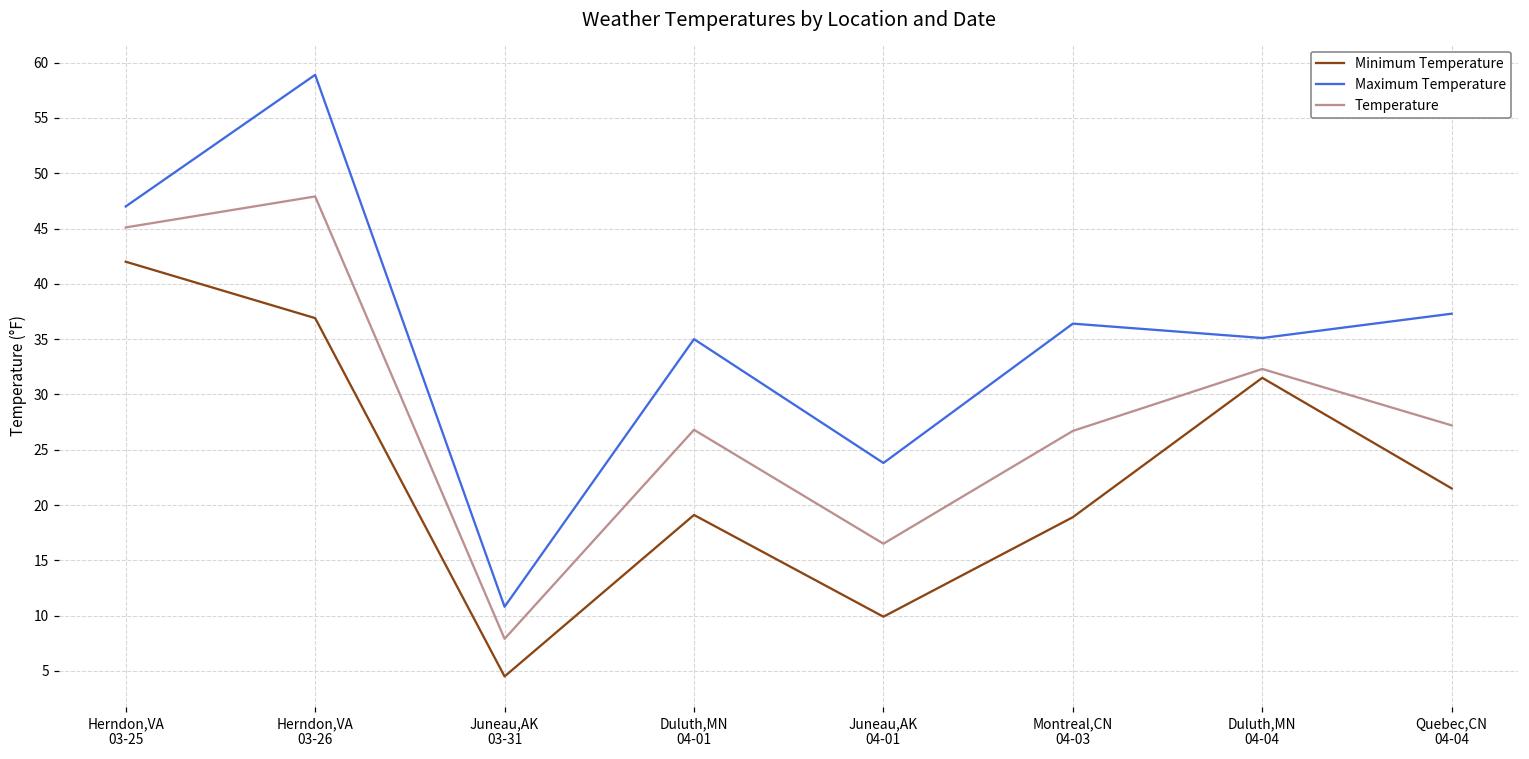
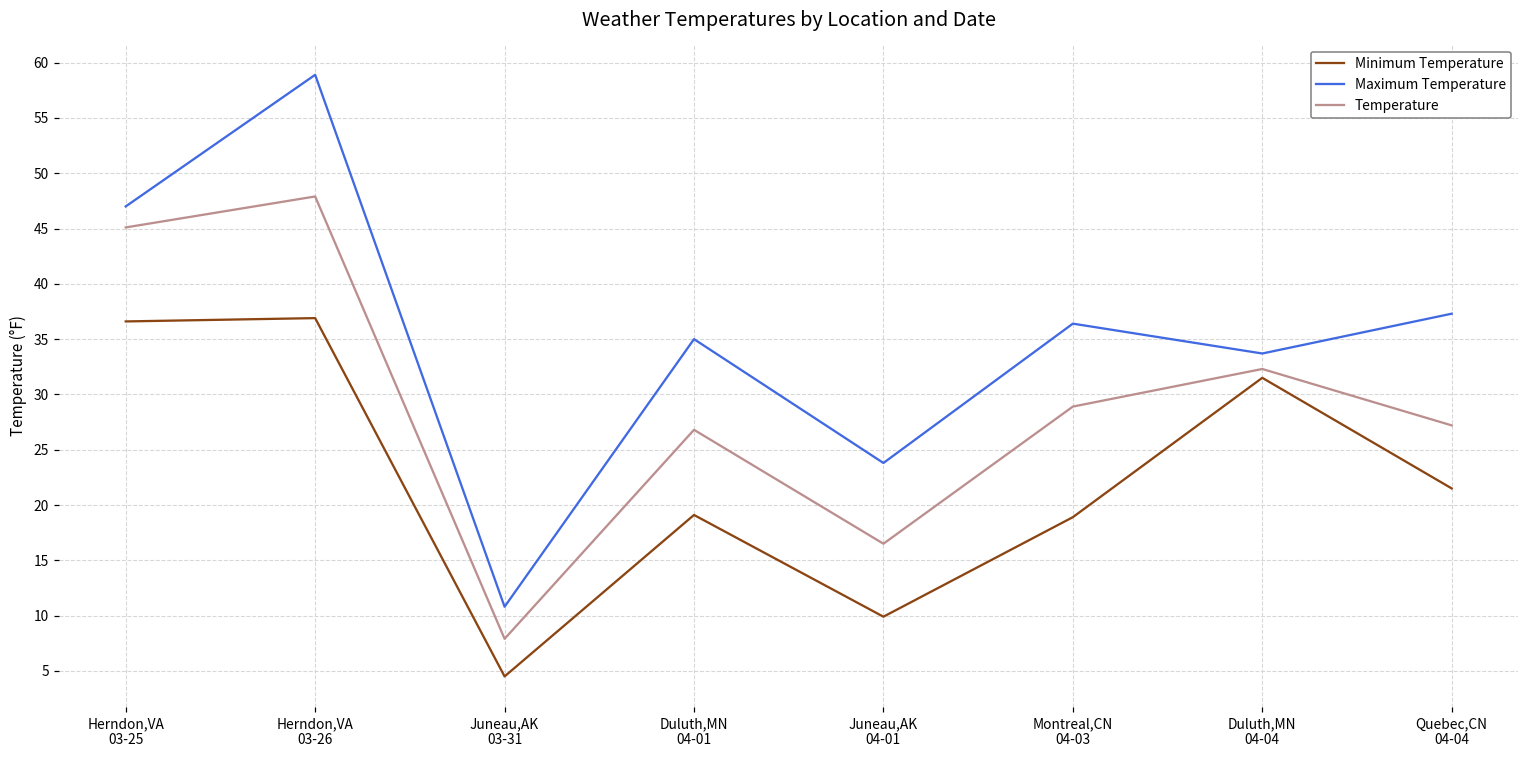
  {
    "Minimum Temperature": {
-     "Herndon,VA 03-25": 42.0,
+     "Herndon,VA 03-25": 36.6,
      "Herndon,VA 03-26": 36.9,
      "Juneau,AK 03-31": 4.5,
      "Duluth,MN 04-01": 19.1,
      "Juneau,AK 04-01": 9.9,
      "Montreal,CN 04-03": 18.9,
      "Duluth,MN 04-04": 31.5,
      "Quebec,CN 04-04": 21.5
    },
    "Maximum Temperature": {
      "Herndon,VA 03-25": 47.0,
      "Herndon,VA 03-26": 58.9,
      "Juneau,AK 03-31": 10.8,
      "Duluth,MN 04-01": 35.0,
      "Juneau,AK 04-01": 23.8,
      "Montreal,CN 04-03": 36.4,
-     "Duluth,MN 04-04": 35.1,
+     "Duluth,MN 04-04": 33.7,
      "Quebec,CN 04-04": 37.3
    },
    "Temperature": {
      "Herndon,VA 03-25": 45.1,
      "Herndon,VA 03-26": 47.9,
      "Juneau,AK 03-31": 7.9,
      "Duluth,MN 04-01": 26.8,
      "Juneau,AK 04-01": 16.5,
-     "Montreal,CN 04-03": 26.7,
+     "Montreal,CN 04-03": 28.9,
      "Duluth,MN 04-04": 32.3,
      "Quebec,CN 04-04": 27.2
    }
  }
